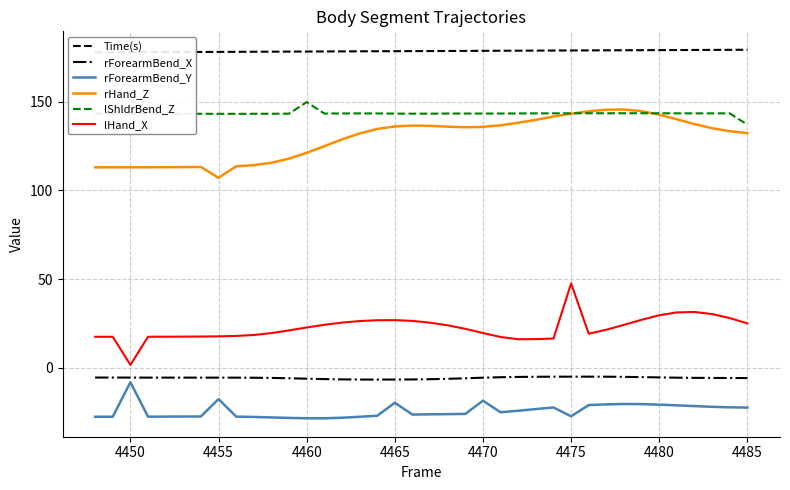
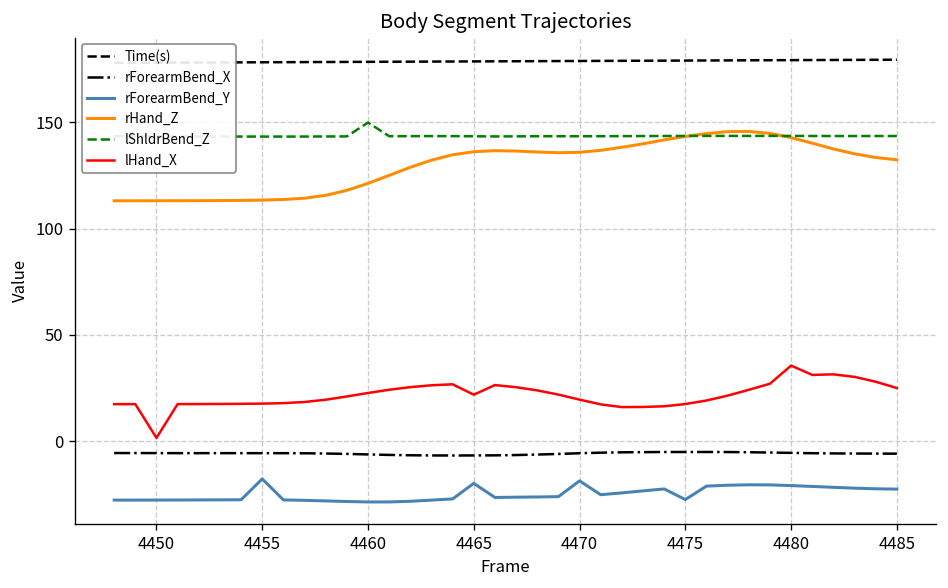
  {
    "rForearmBend_Y": {
-     "4450": -8,
+     "4450": -28,
      "4455": -18,
      "4460": -29,
      "4465": -20,
      "4470": -19,
      "4475": -27,
      "4480": -21,
      "4485": -23
    },
    "rHand_Z": {
      "4450": 113,
-     "4455": 107,
+     "4455": 113,
      "4460": 121,
      "4465": 136,
      "4470": 136,
      "4485": 132
    },
    "lShldrBend_Z": {
      "4455": 143,
      "4460": 150,
      "4465": 143,
      "4470": 143,
-     "4485": 137
+     "4485": 144
    },
    "lHand_X": {
      "4450": 2,
      "4455": 18,
      "4460": 23,
-     "4465": 27,
+     "4465": 22,
      "4470": 20,
-     "4475": 48,
-     "4480": 30,
+     "4475": 18,
+     "4480": 36,
      "4485": 25
    }
  }
